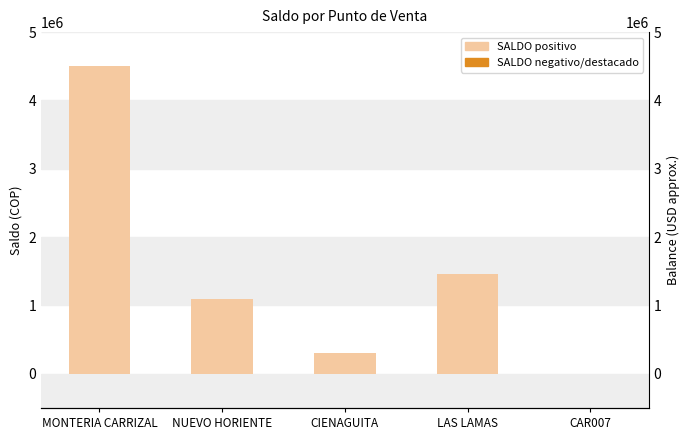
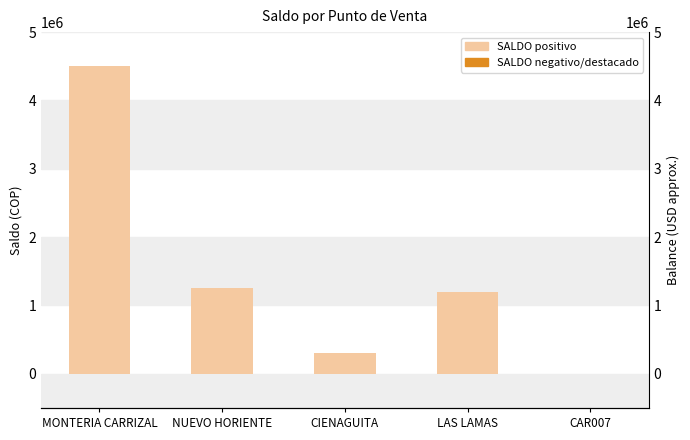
  {
    "MONTERIA CARRIZAL": 4500000,
-   "NUEVO HORIENTE": 1100000,
+   "NUEVO HORIENTE": 1300000,
    "CIENAGUITA": 300000,
-   "LAS LAMAS": 1500000
+   "LAS LAMAS": 1200000
  }
